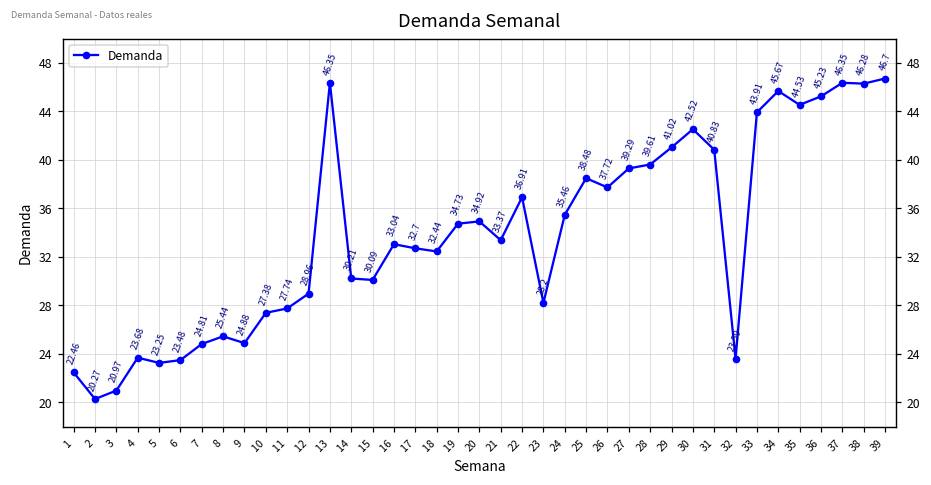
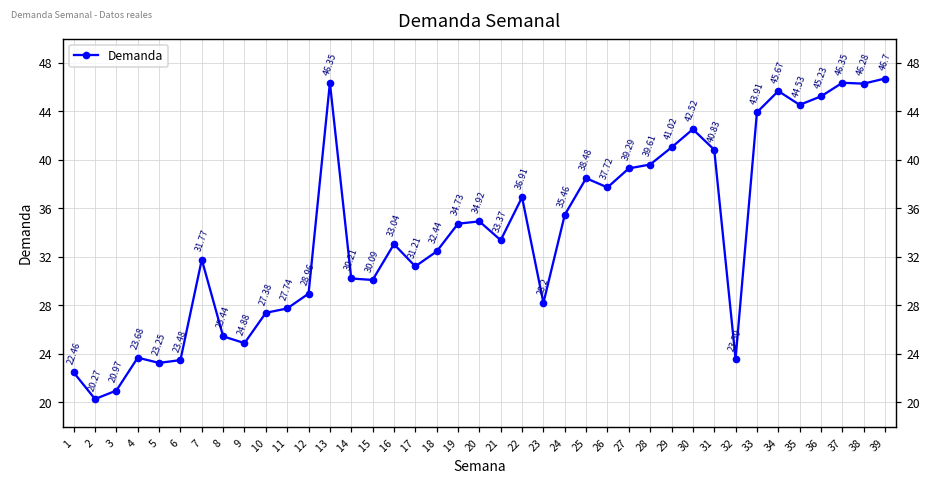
  {
    "1": 22.46,
    "2": 20.27,
    "3": 20.97,
    "4": 23.68,
    "5": 23.25,
    "6": 23.48,
-   "7": 24.81,
+   "7": 31.77,
    "8": 25.44,
    "9": 24.88,
    "10": 27.38,
    "11": 27.74,
    "12": 28.96,
    "13": 46.35,
    "14": 30.21,
    "15": 30.09,
    "16": 33.04,
-   "17": 32.7,
+   "17": 31.21,
    "18": 32.44,
    "19": 34.73,
    "20": 34.92,
    "21": 33.37,
    "22": 36.91,
    "23": 28.2,
    "24": 35.46,
    "25": 38.48,
    "26": 37.72,
    "27": 39.29,
    "28": 39.61,
    "29": 41.02,
    "30": 42.52,
    "31": 40.83,
    "32": 23.59,
    "33": 43.91,
    "34": 45.67,
    "35": 44.53,
    "36": 45.23,
    "37": 46.35,
    "38": 46.28,
    "39": 46.7
  }
